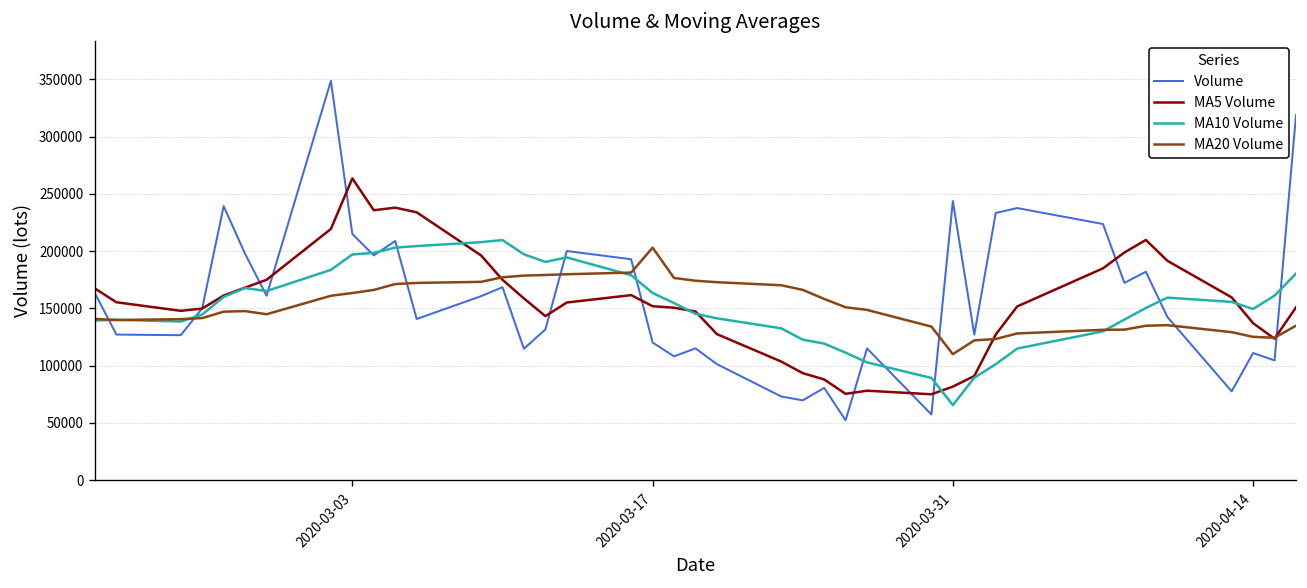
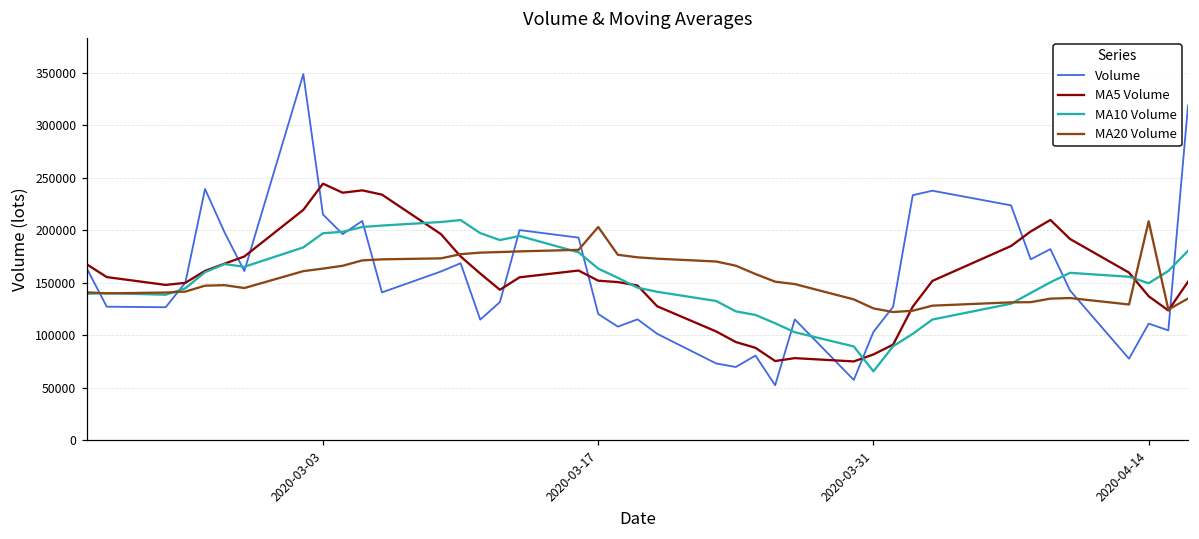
  {
    "Volume": {
      "2020-03-03": 210000,
      "2020-03-17": 120000,
-     "2020-03-31": 240000,
+     "2020-03-31": 100000,
      "2020-04-14": 110000
    },
    "MA5 Volume": {
-     "2020-03-03": 260000,
+     "2020-03-03": 240000,
      "2020-03-17": 150000,
      "2020-03-31": 80000,
      "2020-04-14": 140000
    },
    "MA10 Volume": {
      "2020-03-03": 200000,
      "2020-03-17": 160000,
      "2020-03-31": 70000,
      "2020-04-14": 150000
    },
    "MA20 Volume": {
      "2020-03-03": 160000,
      "2020-03-17": 200000,
-     "2020-03-31": 110000,
-     "2020-04-14": 130000
+     "2020-03-31": 130000,
+     "2020-04-14": 210000
    }
  }
